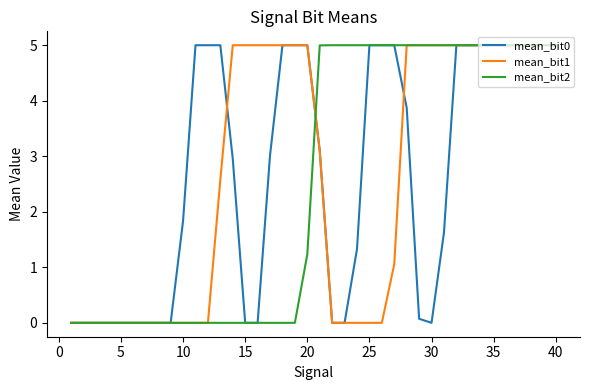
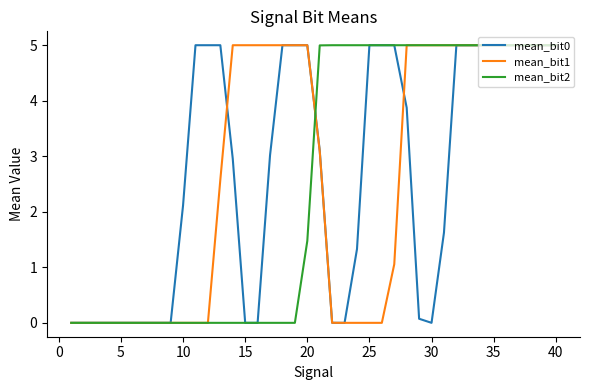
  {
    "mean_bit0": {
-     "10": 1.8,
+     "10": 2.1,
      "30": 0.0
    },
    "mean_bit1": {
      "15": 5.0,
      "25": 0.0
    },
    "mean_bit2": {
-     "20": 1.2
+     "20": 1.5
    }
  }
